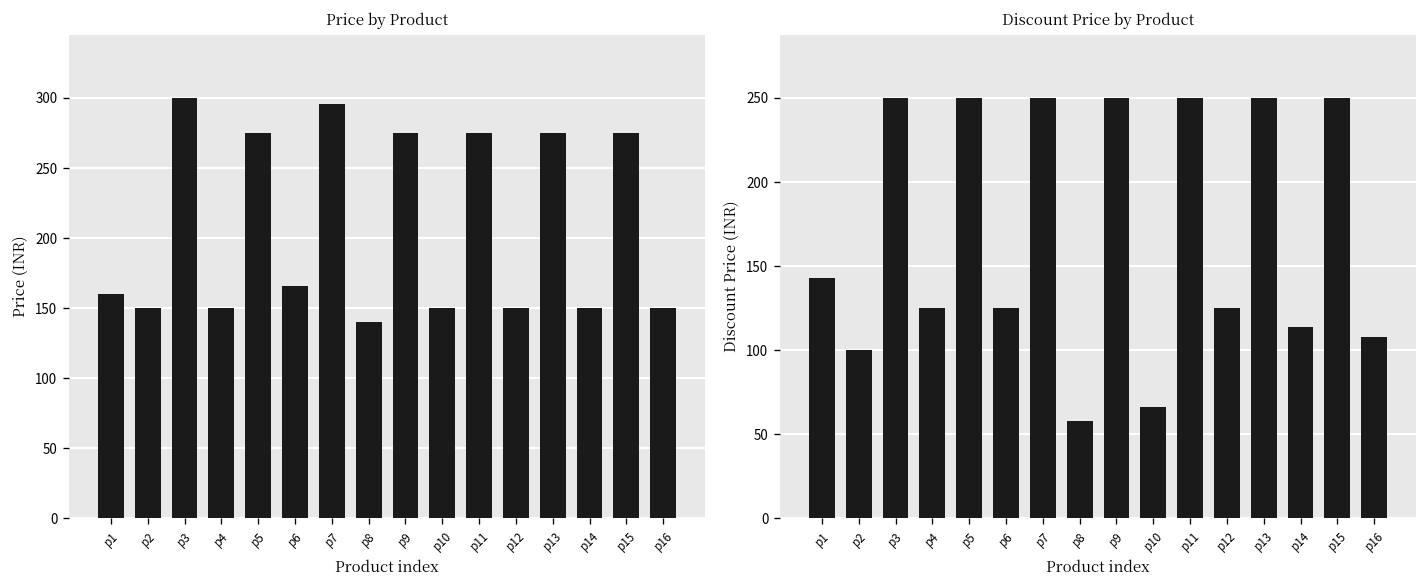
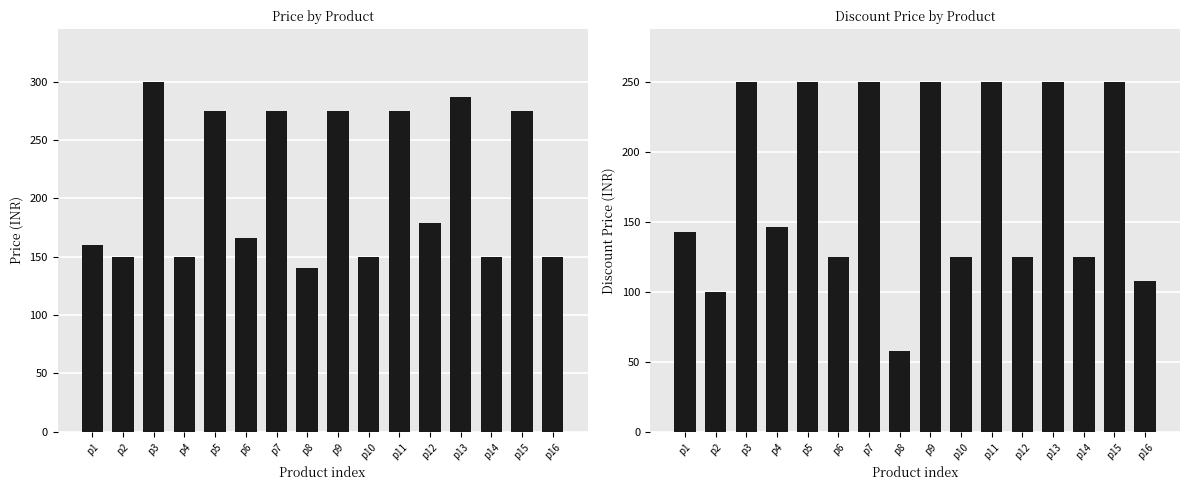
  {
    "Price by Product": {
      "p1": 160,
      "p2": 150,
      "p3": 300,
      "p4": 150,
      "p5": 275,
      "p6": 166,
-     "p7": 296,
+     "p7": 275,
      "p8": 140,
      "p9": 275,
      "p10": 150,
      "p11": 275,
-     "p12": 150,
-     "p13": 275,
+     "p12": 179,
+     "p13": 287,
      "p14": 150,
      "p15": 275,
      "p16": 150
    },
    "Discount Price by Product": {
      "p1": 143,
      "p2": 100,
      "p3": 250,
-     "p4": 125,
+     "p4": 146,
      "p5": 250,
      "p6": 125,
      "p7": 250,
      "p8": 58,
      "p9": 250,
-     "p10": 66,
+     "p10": 125,
      "p11": 250,
      "p12": 125,
      "p13": 250,
-     "p14": 114,
+     "p14": 125,
      "p15": 250,
      "p16": 108
    }
  }
